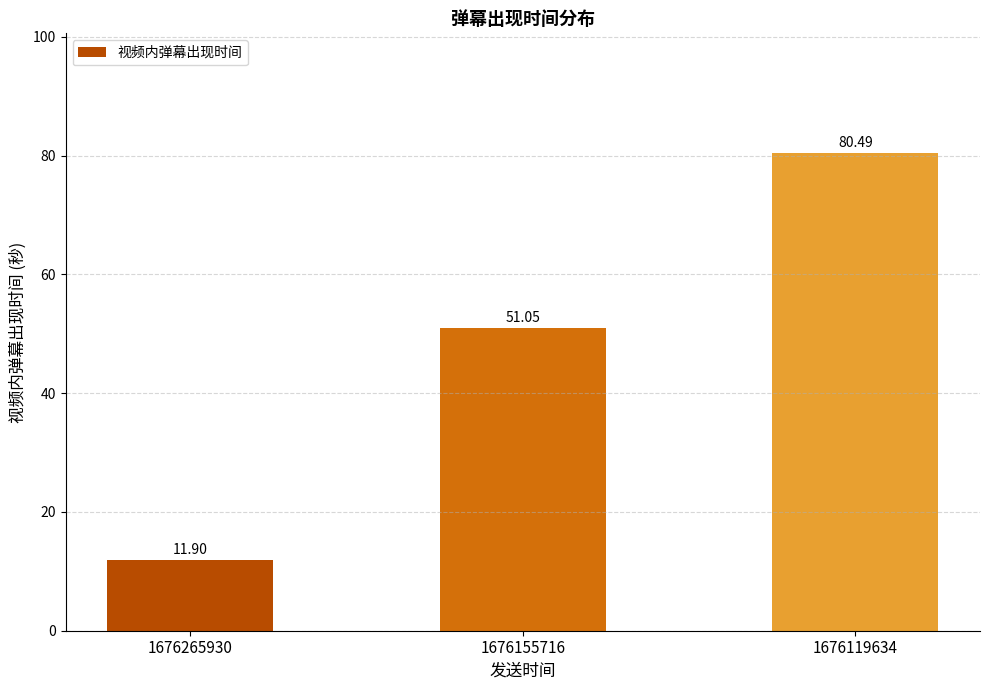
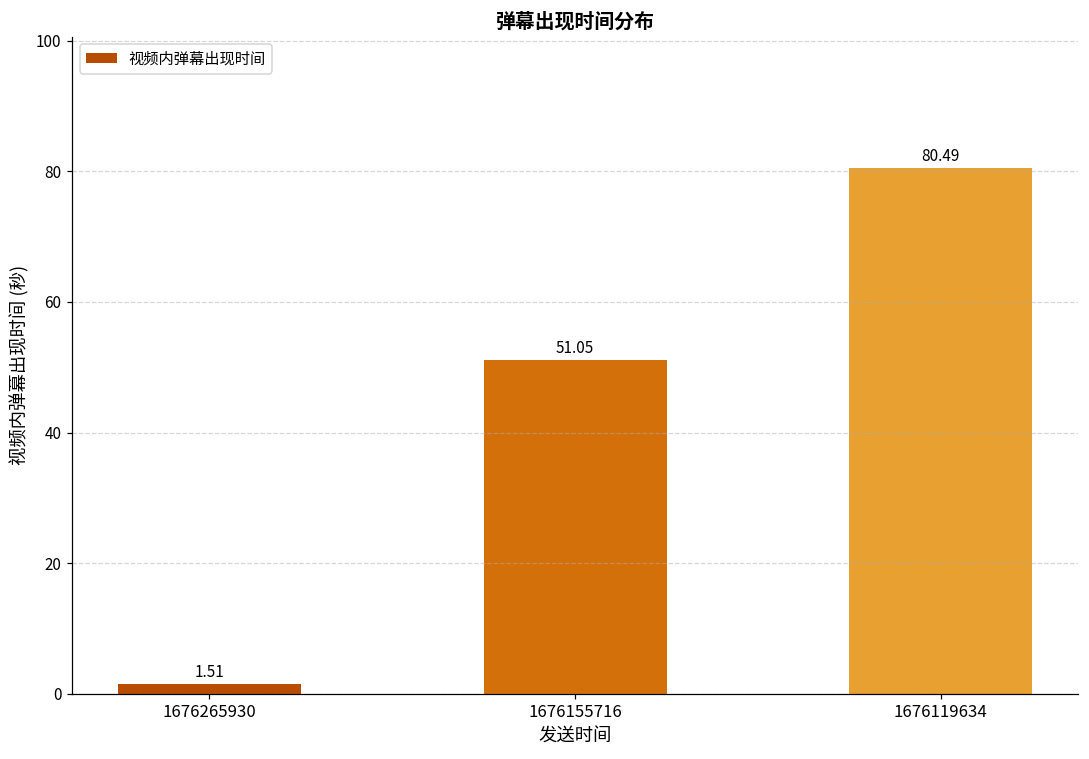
  {
-   "1676265930": 11.90,
+   "1676265930": 1.51,
    "1676155716": 51.05,
    "1676119634": 80.49
  }
